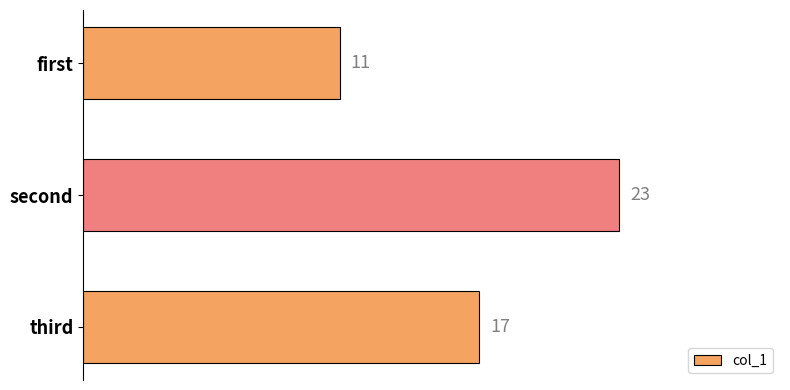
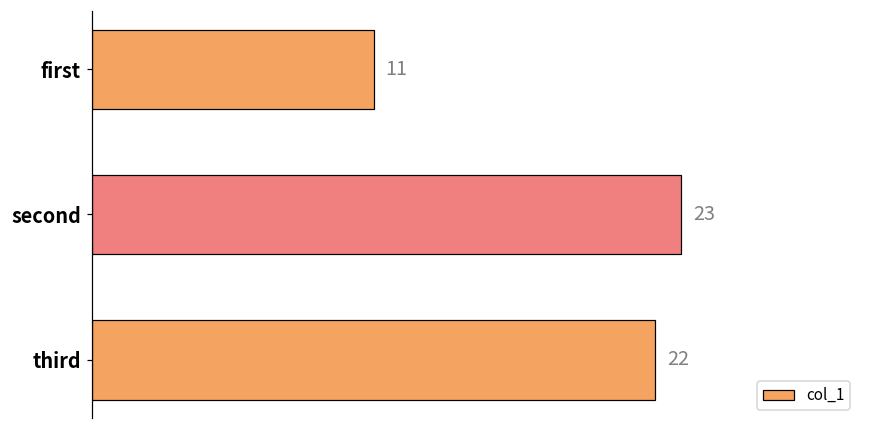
  {
    "first": 11,
    "second": 23,
-   "third": 17
+   "third": 22
  }
